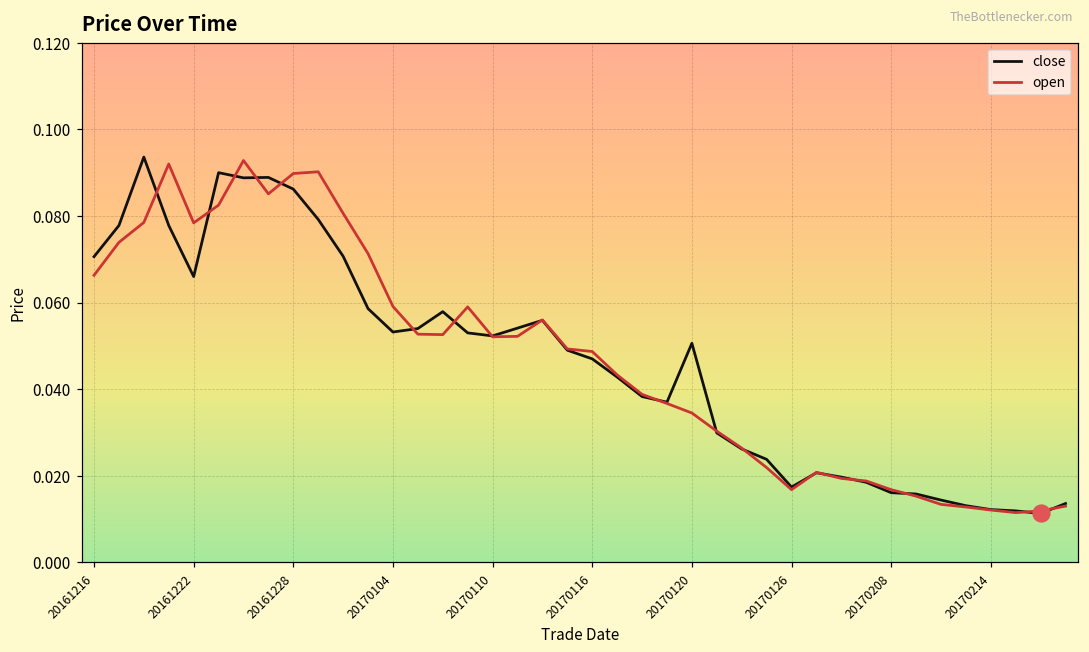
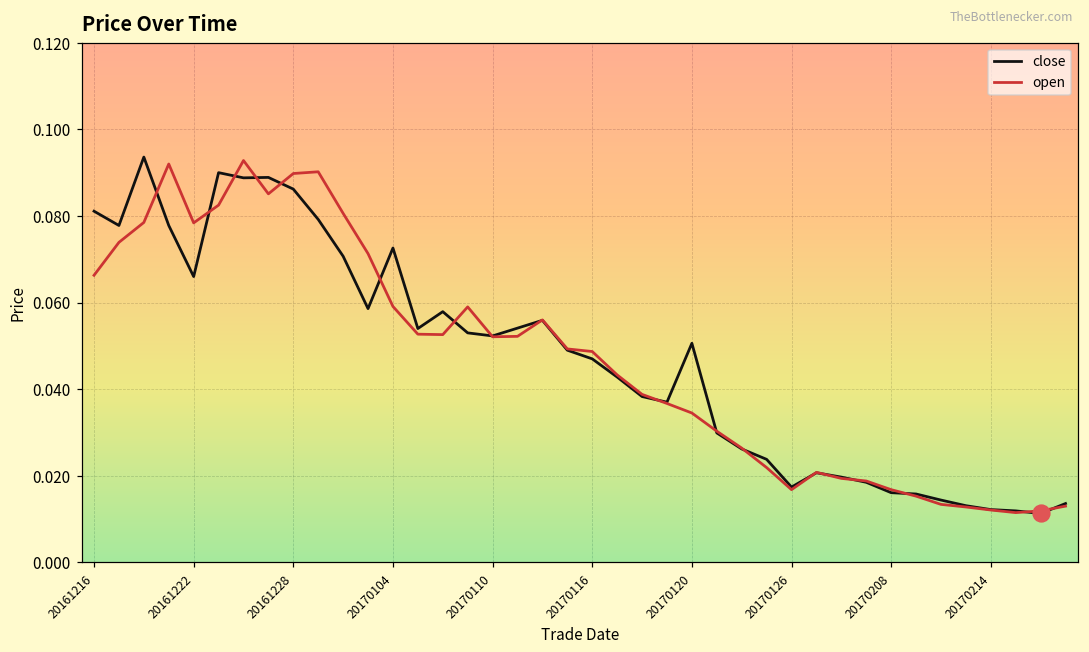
  {
    "close": {
-     "20161216": 0.071,
+     "20161216": 0.081,
      "20161222": 0.066,
      "20161228": 0.086,
-     "20170104": 0.053,
+     "20170104": 0.073,
      "20170116": 0.047,
      "20170120": 0.051,
      "20170208": 0.016
    }
  }
